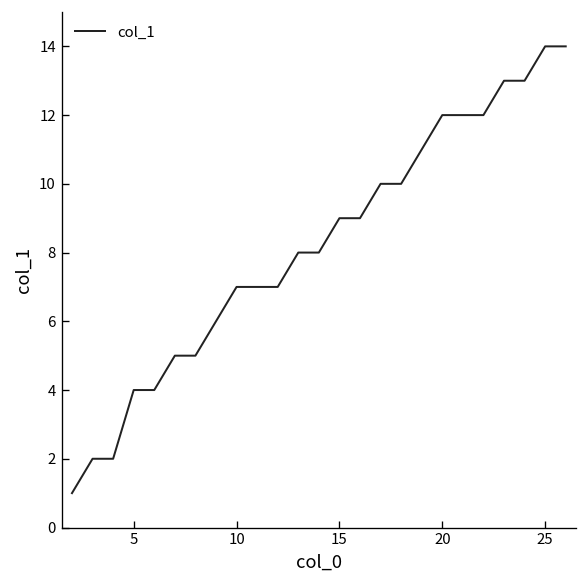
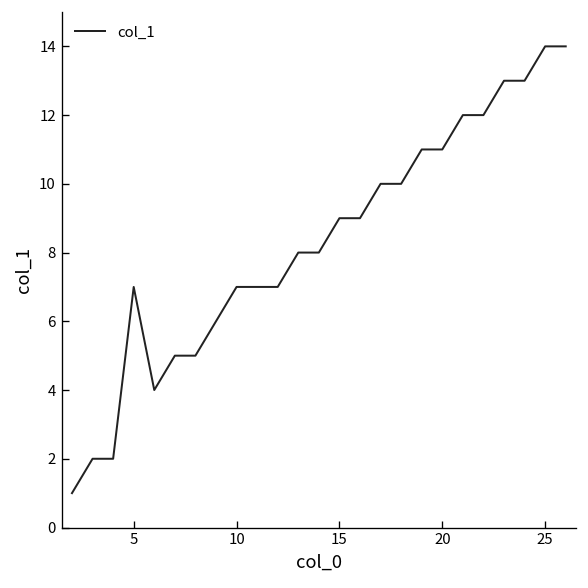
  {
-   "5": 4,
+   "5": 7,
    "10": 7,
    "15": 9,
-   "20": 12,
+   "20": 11,
    "25": 14
  }
